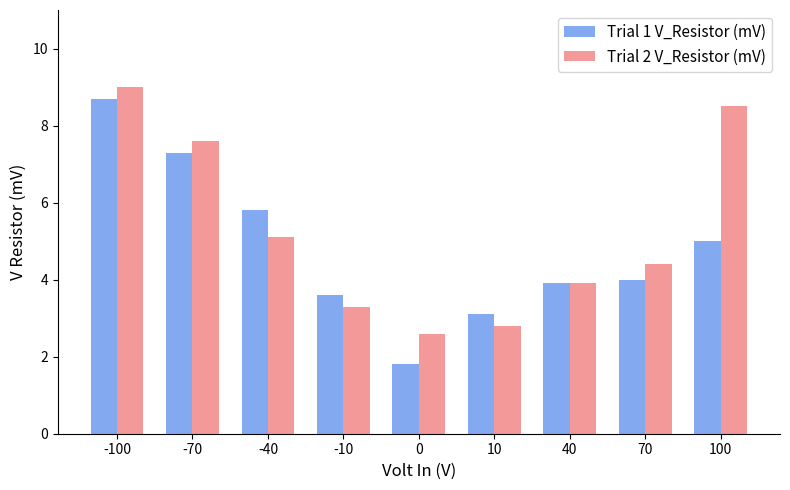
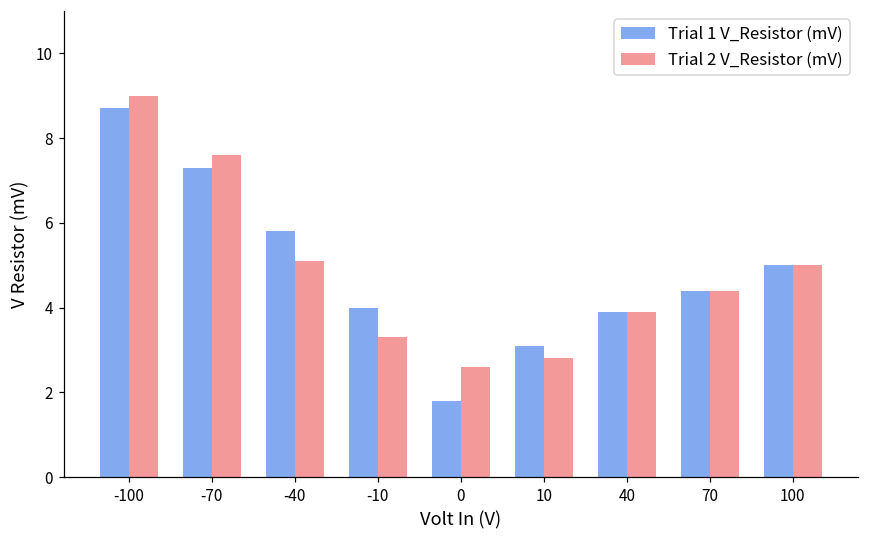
  {
    "Trial 1 V_Resistor (mV)": {
      "-100": 8.7,
      "-70": 7.3,
      "-40": 5.8,
-     "-10": 3.6,
+     "-10": 4.0,
      "0": 1.8,
      "10": 3.1,
      "40": 3.9,
-     "70": 4.0,
+     "70": 4.4,
      "100": 5.0
    },
    "Trial 2 V_Resistor (mV)": {
      "-100": 9.0,
      "-70": 7.6,
      "-40": 5.1,
      "-10": 3.3,
      "0": 2.6,
      "10": 2.8,
      "40": 3.9,
      "70": 4.4,
-     "100": 8.5
+     "100": 5.0
    }
  }
